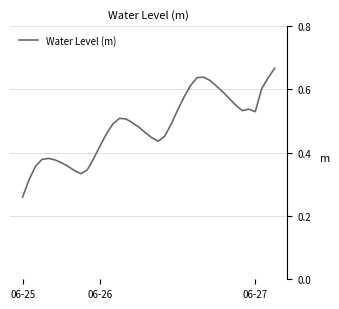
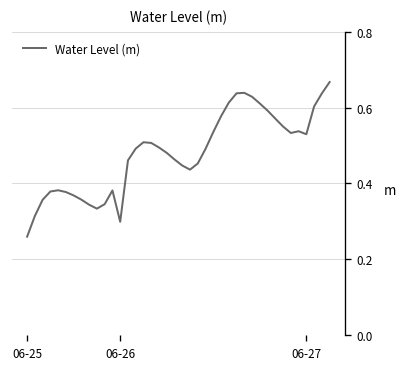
  {
    "06-25": 0.26,
-   "06-26": 0.42,
+   "06-26": 0.30,
    "06-27": 0.53
  }
